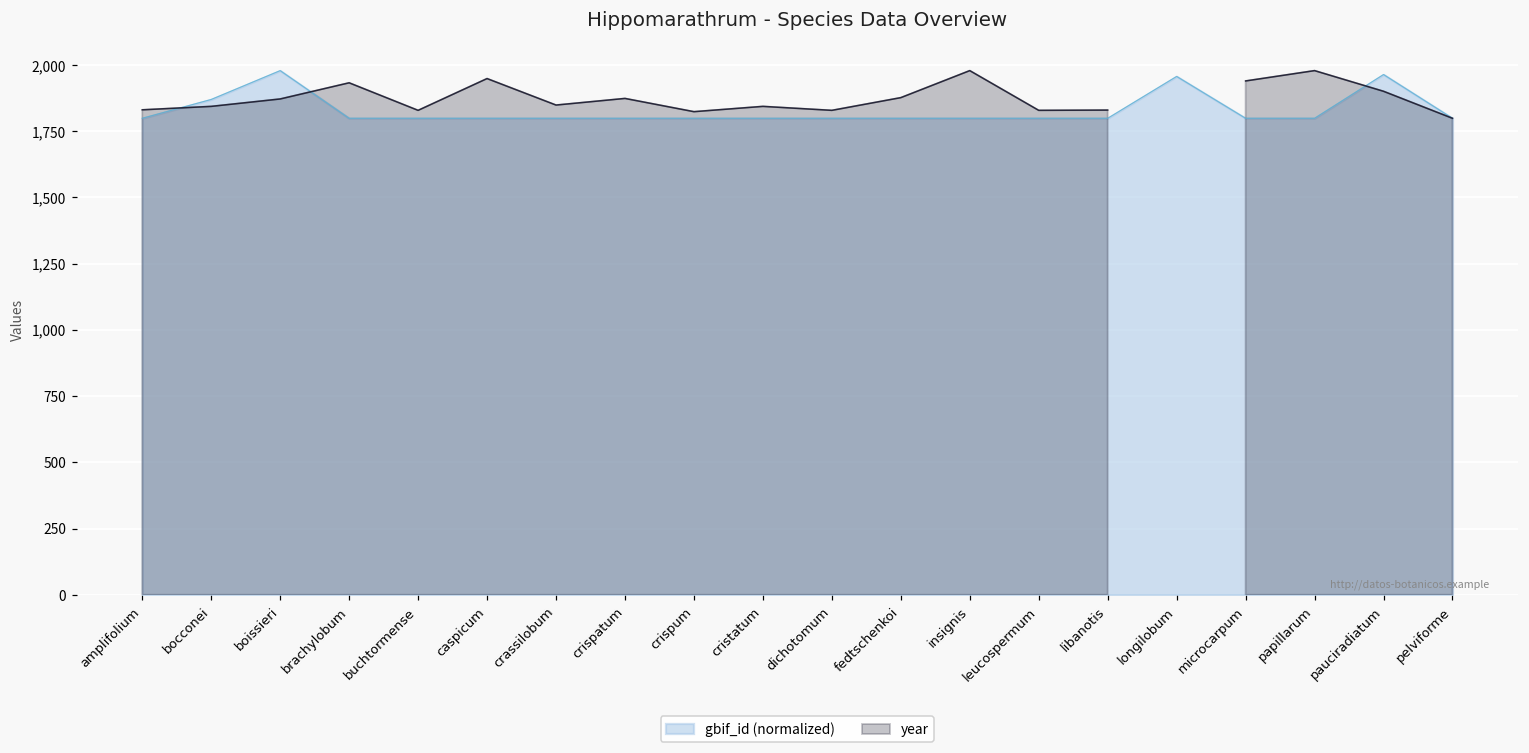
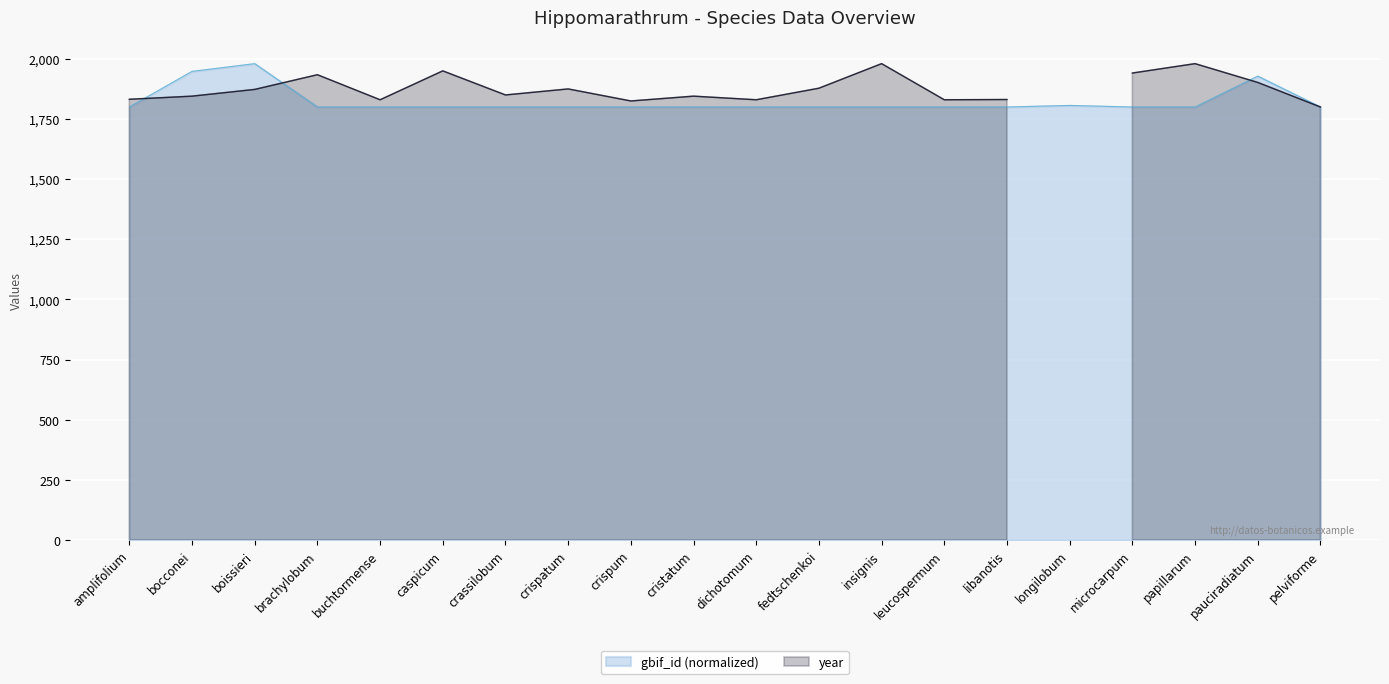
  {
    "gbif_id (normalized)": {
      "amplifolium": "1,800",
-     "bocconei": "1,870",
+     "bocconei": "1,950",
      "boissieri": "1,980",
      "brachylobum": "1,800",
      "buchtormense": "1,800",
      "caspicum": "1,800",
      "crassilobum": "1,800",
      "crispatum": "1,800",
      "crispum": "1,800",
      "cristatum": "1,800",
      "dichotomum": "1,800",
      "fedtschenkoi": "1,800",
      "insignis": "1,800",
      "leucospermum": "1,800",
      "libanotis": "1,800",
-     "longilobum": "1,960",
+     "longilobum": "1,810",
      "microcarpum": "1,800",
      "papillarum": "1,800",
-     "pauciradiatum": "1,960"
+     "pauciradiatum": "1,930"
    }
  }
